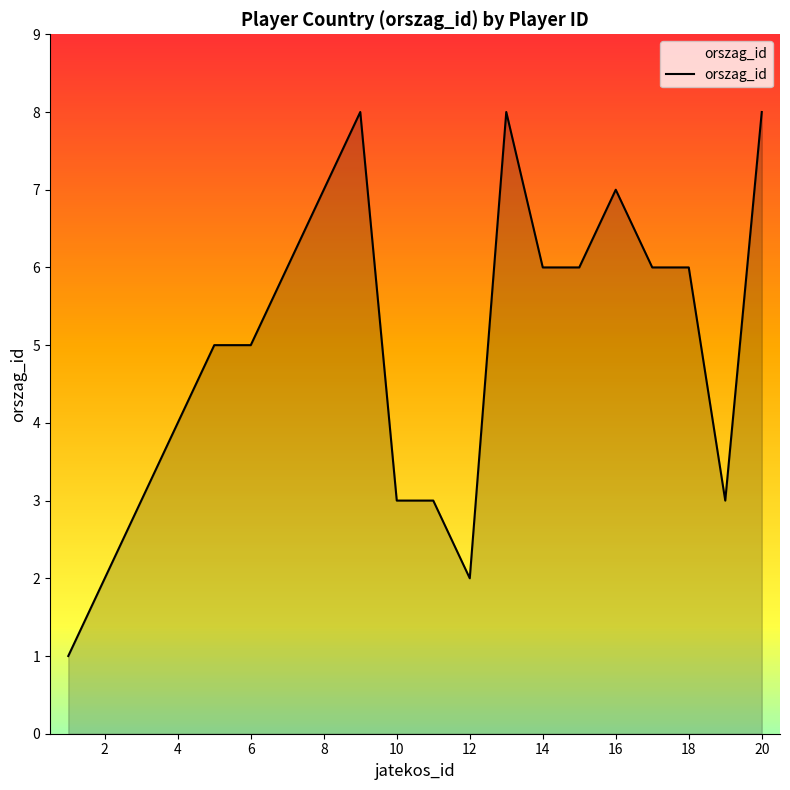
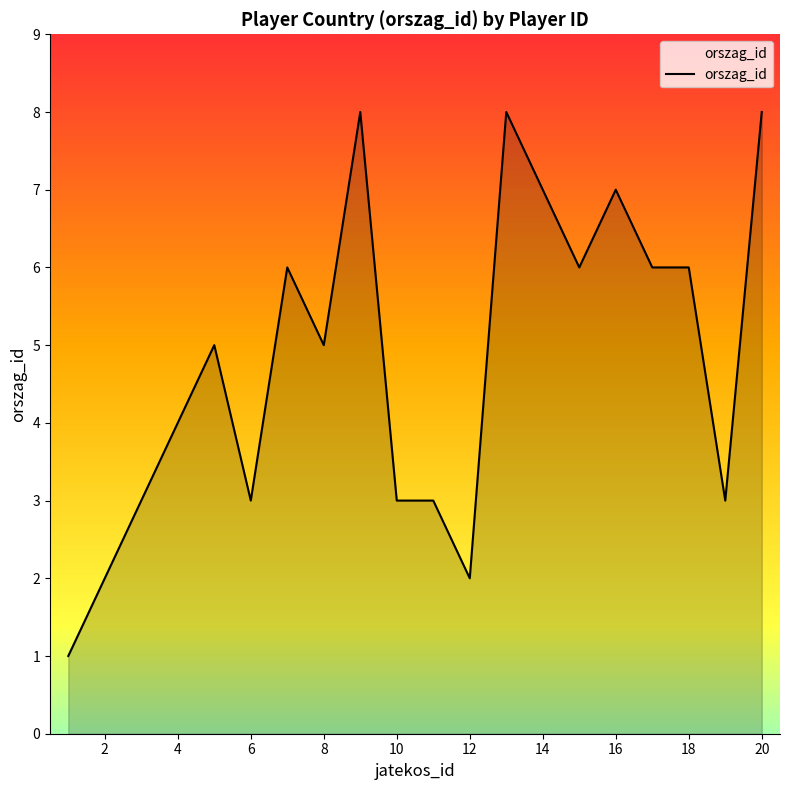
  {
    "2": 2,
    "4": 4,
-   "6": 5,
-   "8": 7,
+   "6": 3,
+   "8": 5,
    "10": 3,
    "12": 2,
-   "14": 6,
+   "14": 7,
    "16": 7,
    "18": 6,
    "20": 8
  }
